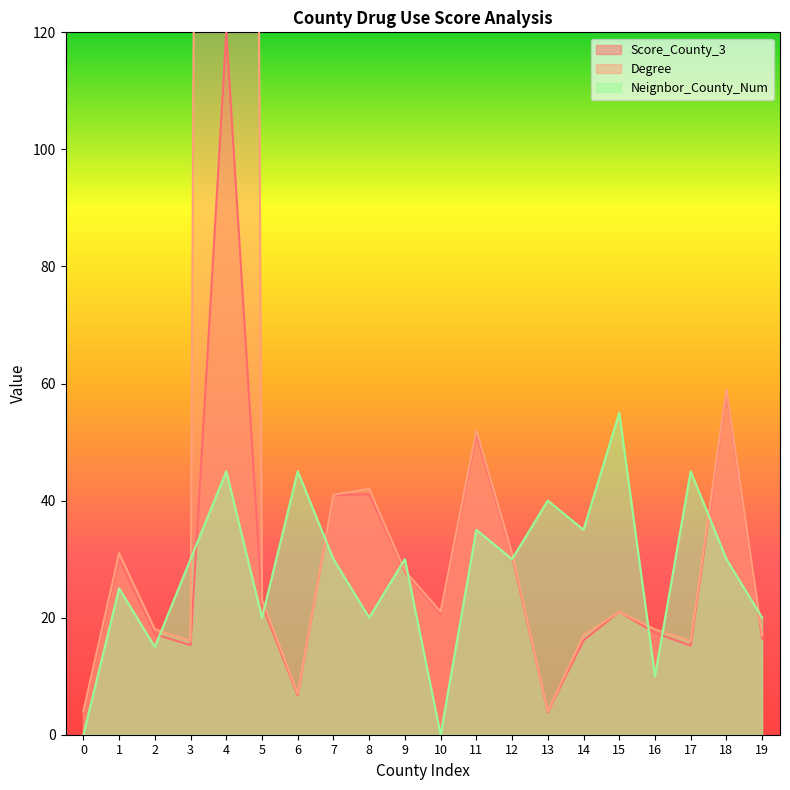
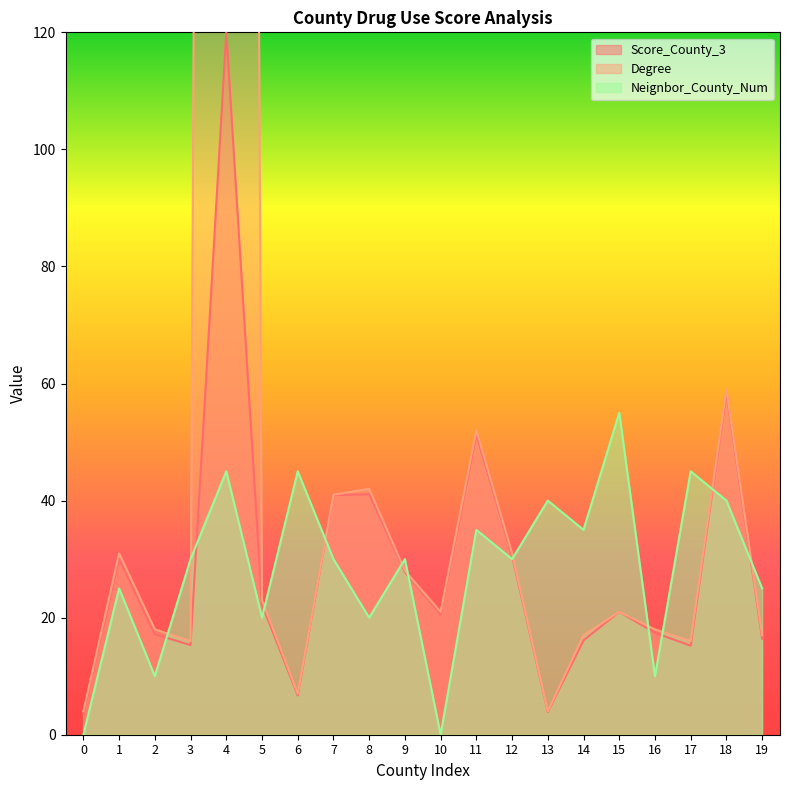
  {
    "Neignbor_County_Num": {
      "0": 0,
      "1": 25,
-     "2": 15,
+     "2": 10,
      "3": 30,
      "4": 45,
      "5": 20,
      "6": 45,
      "7": 30,
      "8": 20,
      "9": 30,
      "10": 0,
      "11": 35,
      "12": 30,
      "13": 40,
      "14": 35,
      "15": 55,
      "16": 10,
      "17": 45,
-     "18": 30,
-     "19": 20
+     "18": 40,
+     "19": 25
    }
  }
